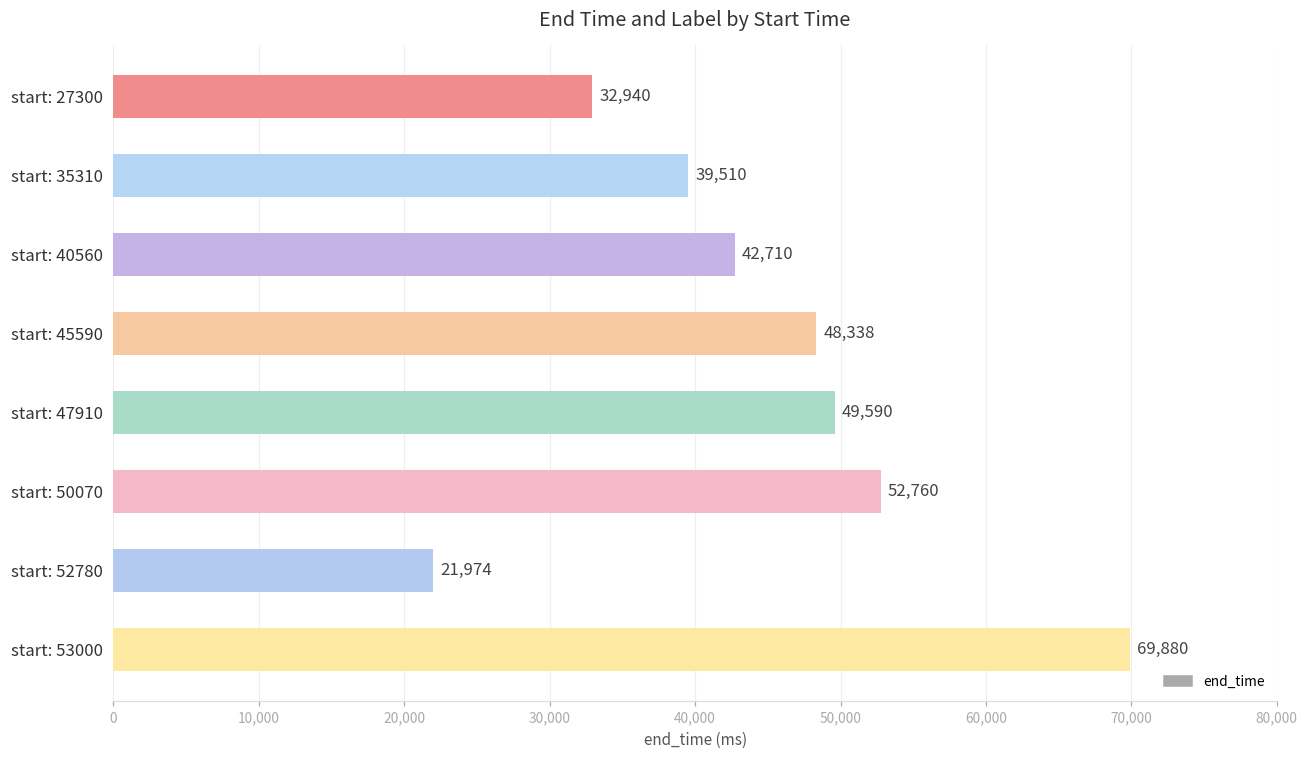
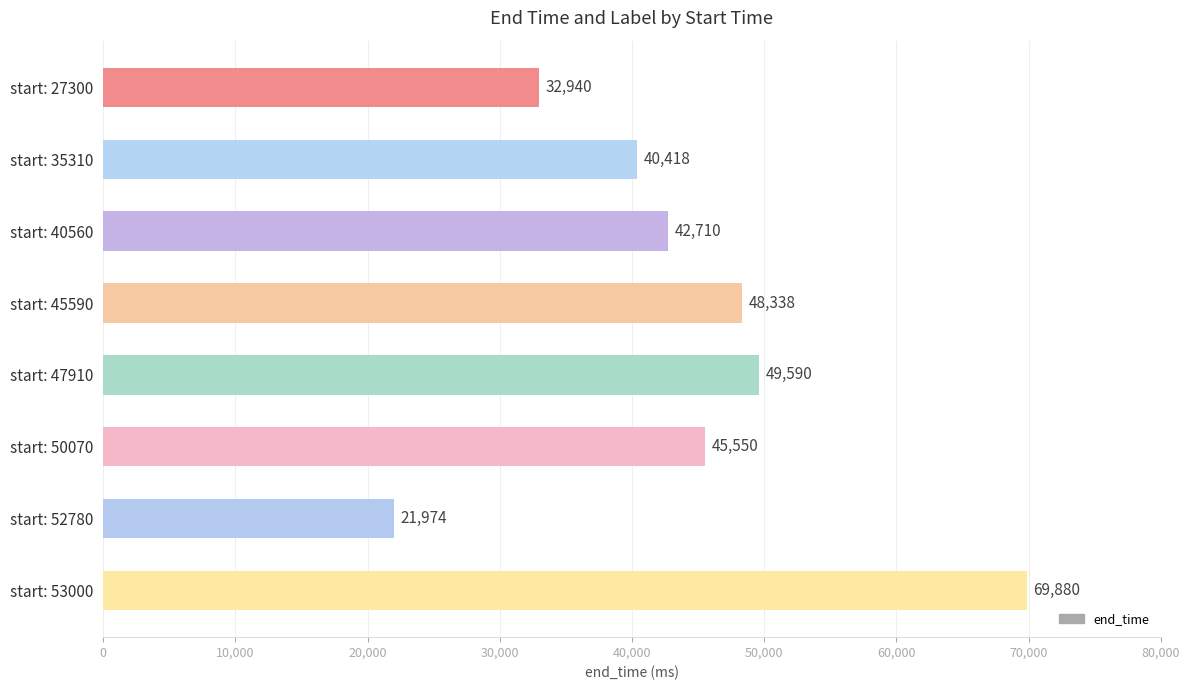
  {
    "start: 27300": "32,940",
-   "start: 35310": "39,510",
+   "start: 35310": "40,418",
    "start: 40560": "42,710",
    "start: 45590": "48,338",
    "start: 47910": "49,590",
-   "start: 50070": "52,760",
+   "start: 50070": "45,550",
    "start: 52780": "21,974",
    "start: 53000": "69,880"
  }
